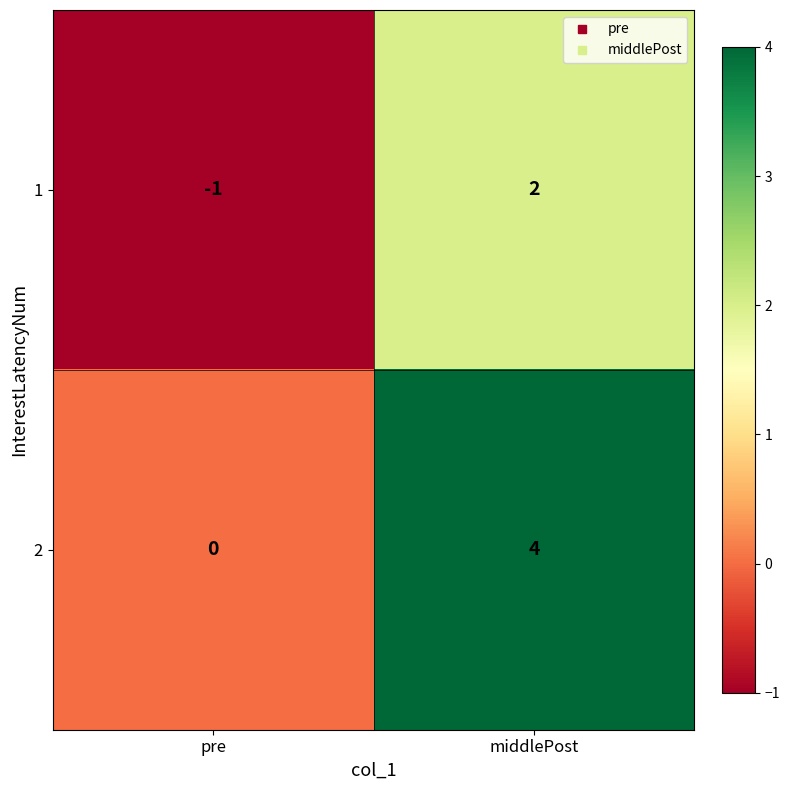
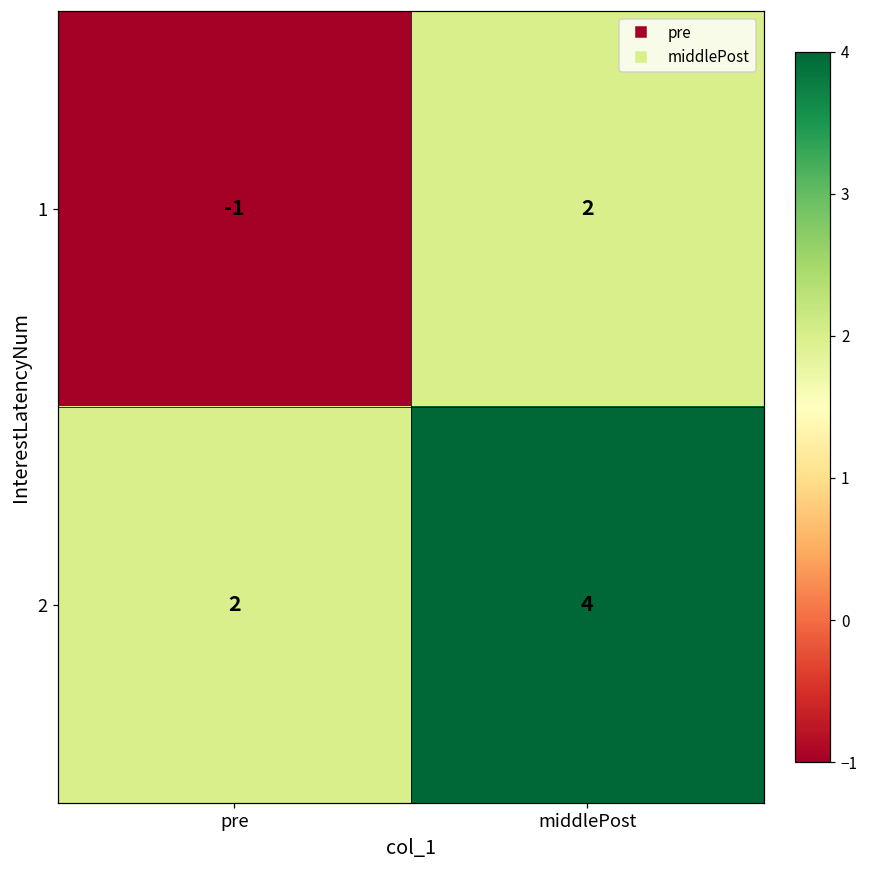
  {
    "1": {
      "pre": -1,
      "middlePost": 2
    },
    "2": {
-     "pre": 0,
+     "pre": 2,
      "middlePost": 4
    }
  }
